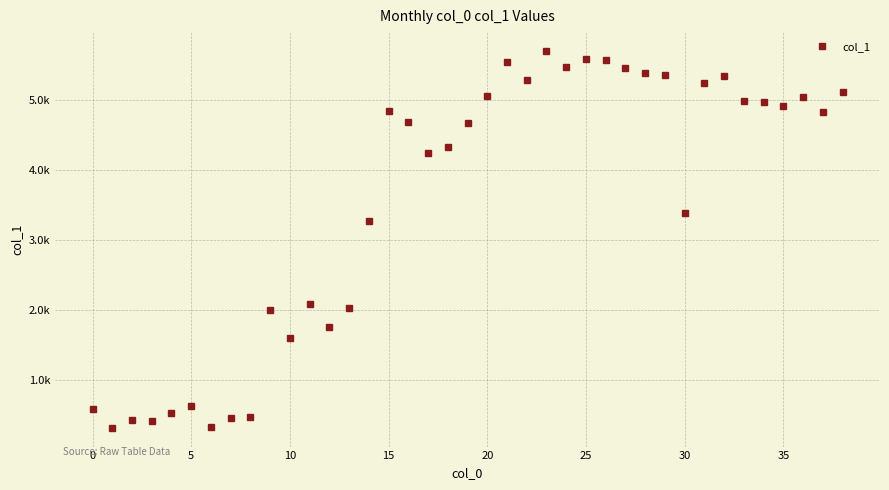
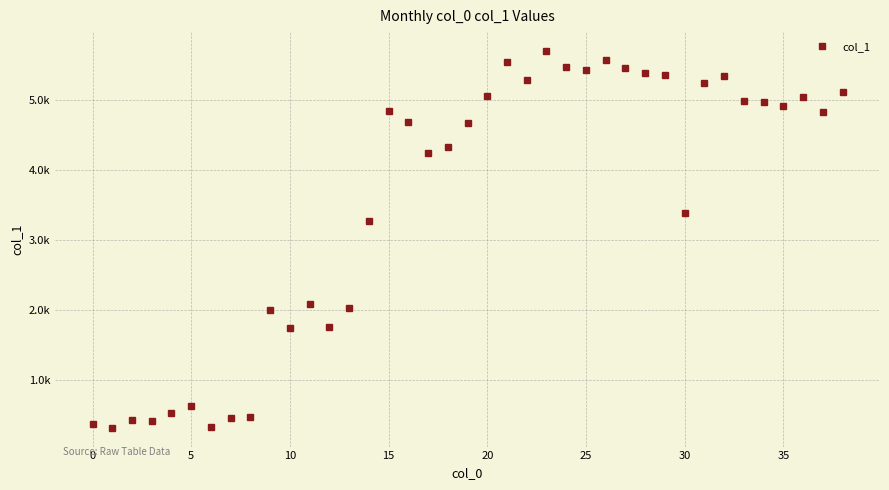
  {
-   "0": 600,
+   "0": 400,
    "5": 600,
-   "10": 1600,
+   "10": 1800,
    "15": 4800,
    "20": 5100,
-   "25": 5600,
+   "25": 5400,
    "30": 3400,
    "35": 4900
  }
